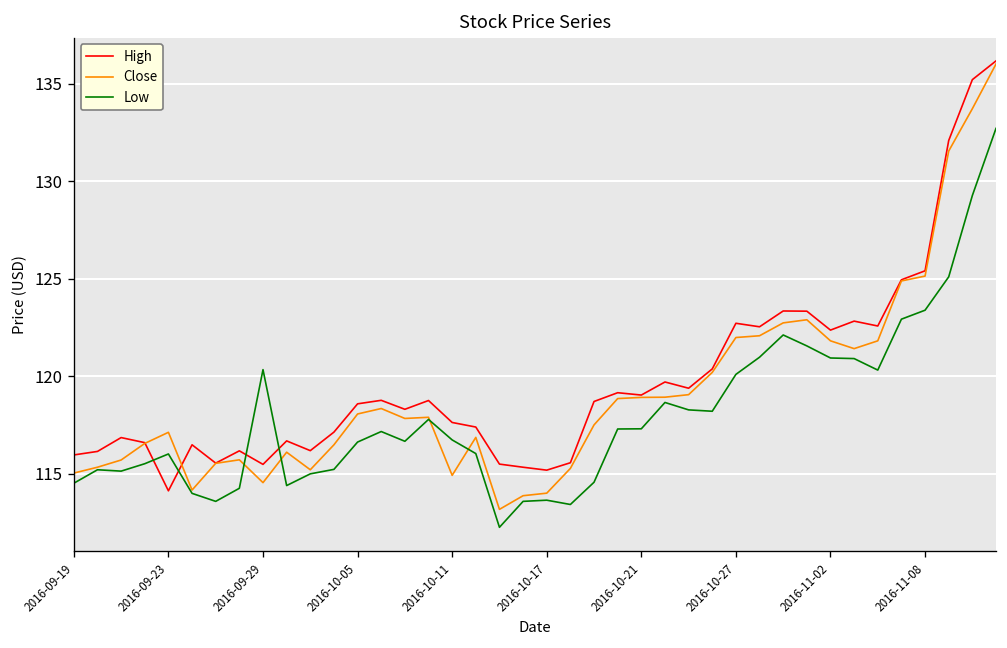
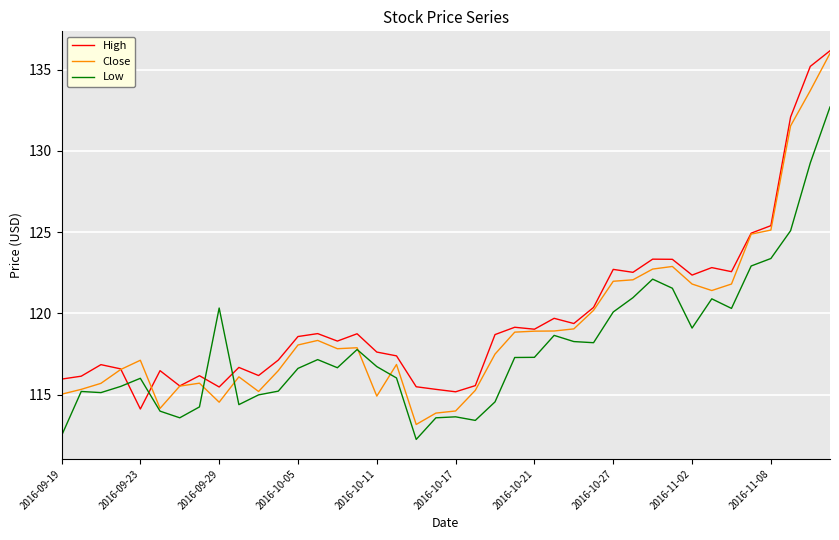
  {
    "High": {
      "2016-09-19": 116.0,
      "2016-09-23": 114.1,
      "2016-09-29": 115.5,
      "2016-10-05": 118.6,
      "2016-10-11": 117.6,
      "2016-10-17": 115.2,
      "2016-10-27": 122.7,
      "2016-11-02": 122.4,
      "2016-11-08": 125.4
    },
    "Close": {
      "2016-09-19": 115.0,
      "2016-09-23": 117.1,
      "2016-09-29": 114.5,
      "2016-10-05": 118.1,
      "2016-10-11": 114.9,
      "2016-10-17": 114.0,
      "2016-10-27": 122.0,
      "2016-11-02": 121.8,
      "2016-11-08": 125.1
    },
    "Low": {
-     "2016-09-19": 114.5,
+     "2016-09-19": 112.5,
      "2016-09-23": 116.0,
      "2016-09-29": 120.3,
      "2016-10-05": 116.6,
      "2016-10-11": 116.7,
      "2016-10-17": 113.6,
      "2016-10-21": 117.3,
      "2016-10-27": 120.1,
-     "2016-11-02": 120.9,
+     "2016-11-02": 119.1,
      "2016-11-08": 123.4
    }
  }
